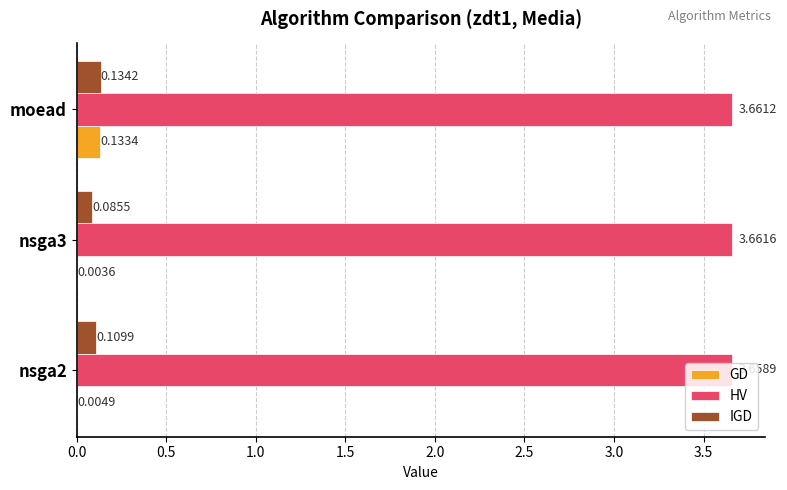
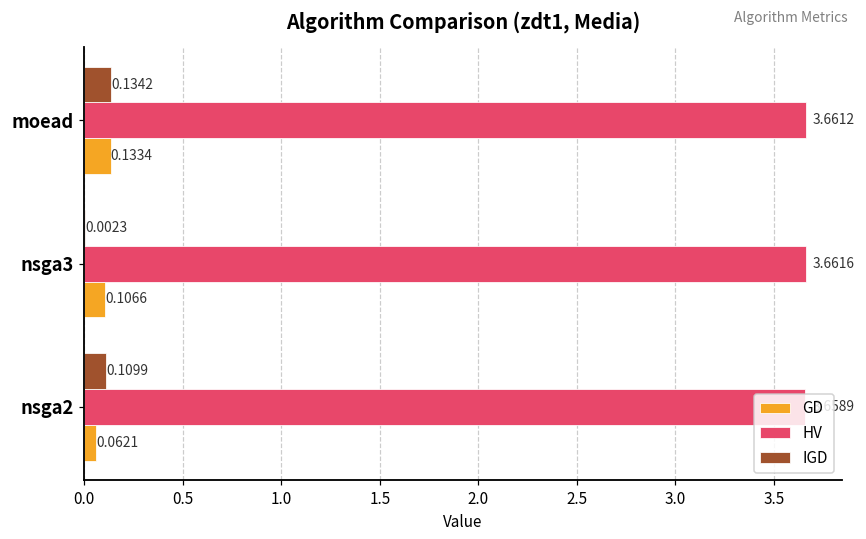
  {
    "GD": {
      "moead": 0.1334,
-     "nsga3": 0.0036,
-     "nsga2": 0.0049
+     "nsga3": 0.1066,
+     "nsga2": 0.0621
    },
    "HV": {
      "moead": 3.6612,
      "nsga3": 3.6616
    },
    "IGD": {
      "moead": 0.1342,
-     "nsga3": 0.0855,
+     "nsga3": 0.0023,
      "nsga2": 0.1099
    }
  }
